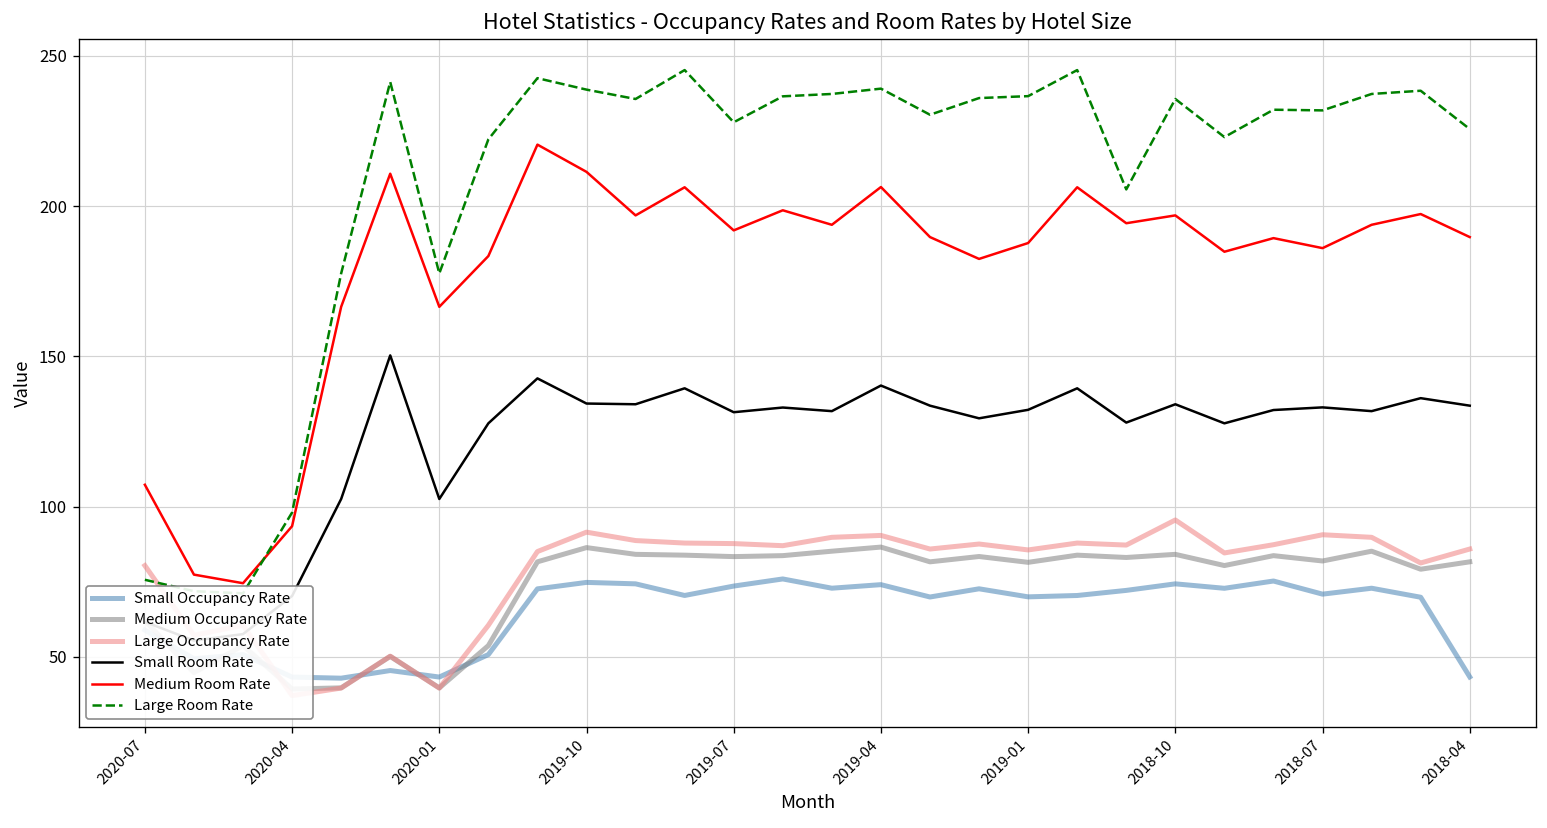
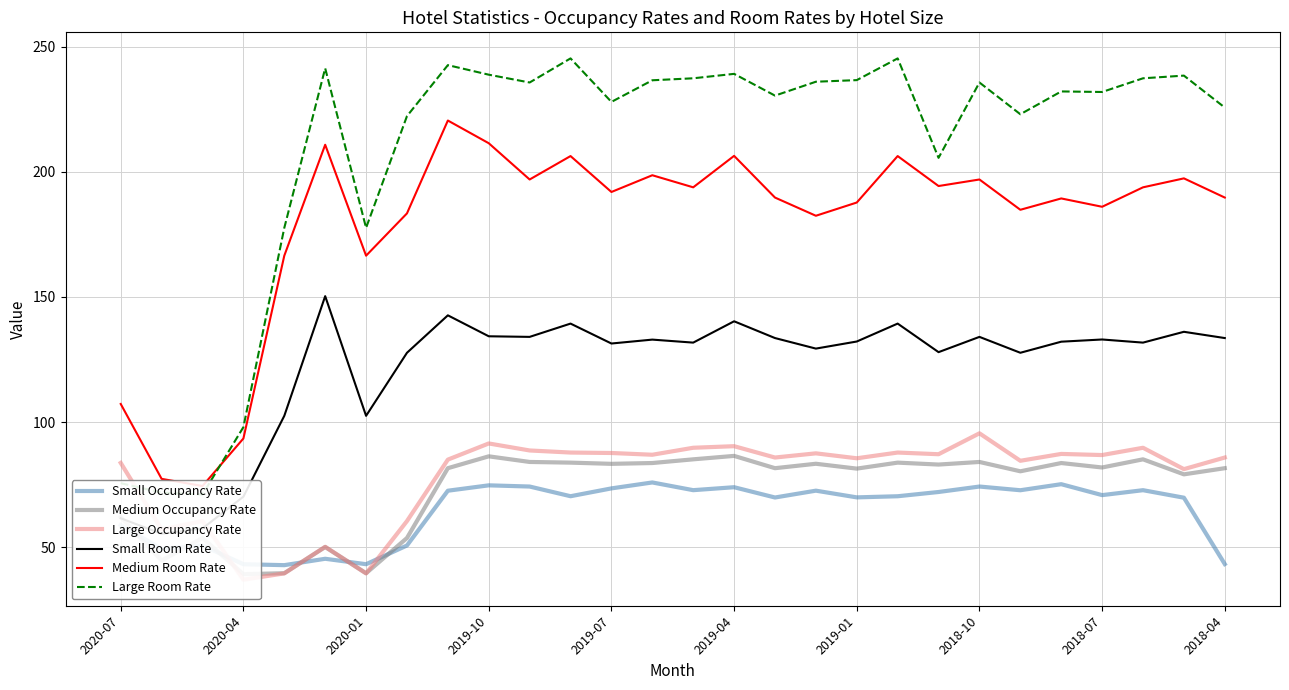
  {
    "Small Occupancy Rate": {
      "2020-01": 43,
      "2019-10": 75,
      "2019-07": 74,
      "2019-04": 74,
      "2019-01": 70,
      "2018-10": 74,
      "2018-07": 71,
      "2018-04": 43
    },
    "Medium Occupancy Rate": {
      "2019-10": 86,
      "2019-07": 83,
      "2019-04": 87,
      "2019-01": 81,
      "2018-10": 84,
      "2018-07": 82,
      "2018-04": 82
    },
    "Large Occupancy Rate": {
-     "2020-07": 80,
+     "2020-07": 84,
      "2019-10": 91,
      "2019-07": 88,
      "2019-04": 90,
      "2019-01": 86,
      "2018-10": 96,
-     "2018-07": 91,
+     "2018-07": 87,
      "2018-04": 86
    },
    "Small Room Rate": {
      "2020-01": 103,
      "2019-10": 134,
      "2019-07": 131,
      "2019-04": 140,
      "2019-01": 132,
      "2018-10": 134,
      "2018-07": 133,
      "2018-04": 134
    },
    "Medium Room Rate": {
      "2020-07": 107,
      "2020-04": 93,
      "2020-01": 166,
      "2019-10": 211,
      "2019-07": 192,
      "2019-04": 206,
      "2019-01": 188,
      "2018-10": 197,
      "2018-07": 186,
      "2018-04": 190
    },
    "Large Room Rate": {
      "2020-04": 98,
      "2020-01": 178,
      "2019-10": 239,
      "2019-07": 228,
      "2019-04": 239,
      "2019-01": 237,
      "2018-10": 236,
      "2018-07": 232,
      "2018-04": 226
    }
  }
